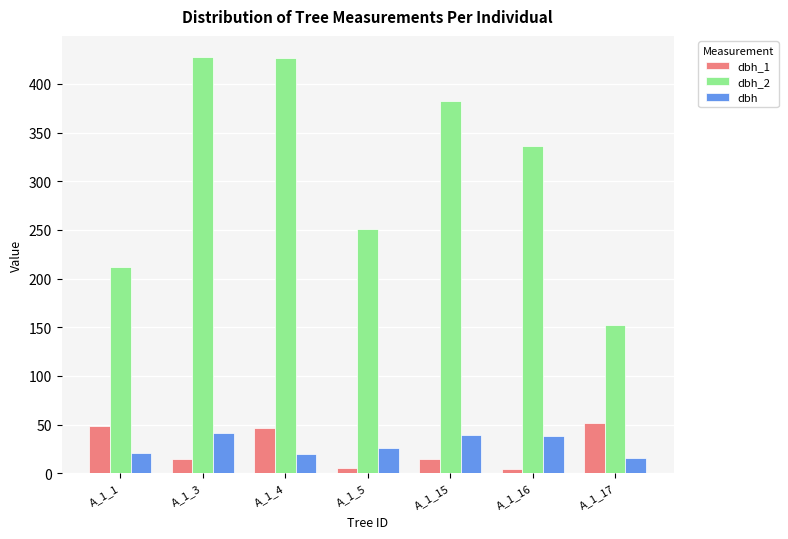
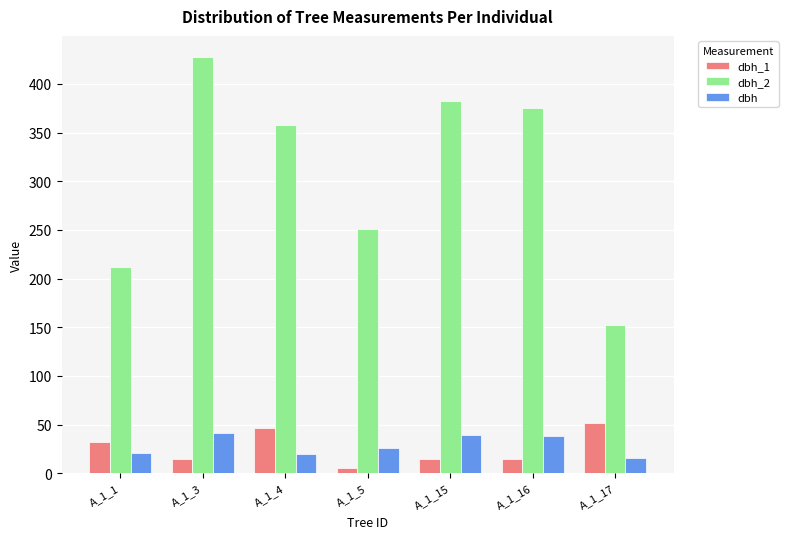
  {
    "dbh_1": {
-     "A_1_1": 50,
+     "A_1_1": 30,
      "A_1_3": 10,
      "A_1_4": 50,
      "A_1_5": 10,
      "A_1_15": 10,
-     "A_1_16": 0,
+     "A_1_16": 10,
      "A_1_17": 50
    },
    "dbh_2": {
      "A_1_1": 210,
      "A_1_3": 430,
-     "A_1_4": 430,
+     "A_1_4": 360,
      "A_1_5": 250,
      "A_1_15": 380,
-     "A_1_16": 340,
+     "A_1_16": 380,
      "A_1_17": 150
    },
    "dbh": {
      "A_1_1": 20,
      "A_1_3": 40,
      "A_1_4": 20,
      "A_1_5": 30,
      "A_1_15": 40,
      "A_1_16": 40,
      "A_1_17": 20
    }
  }
